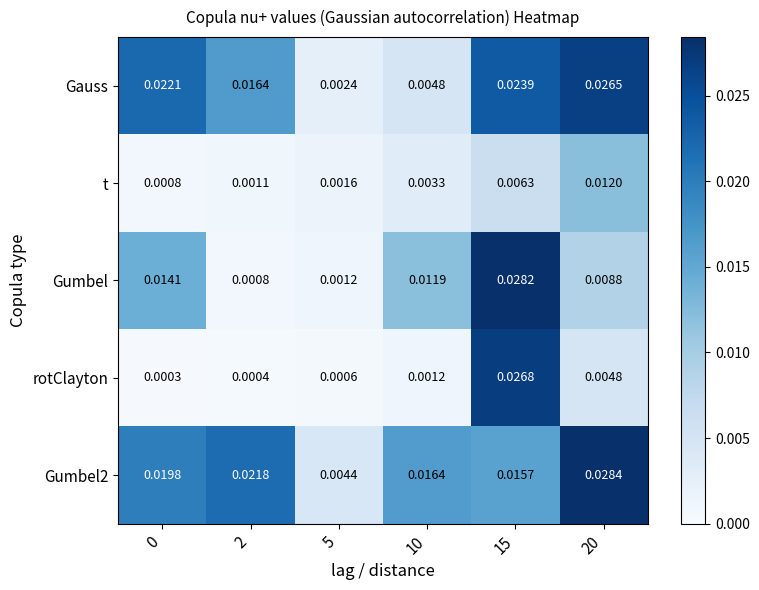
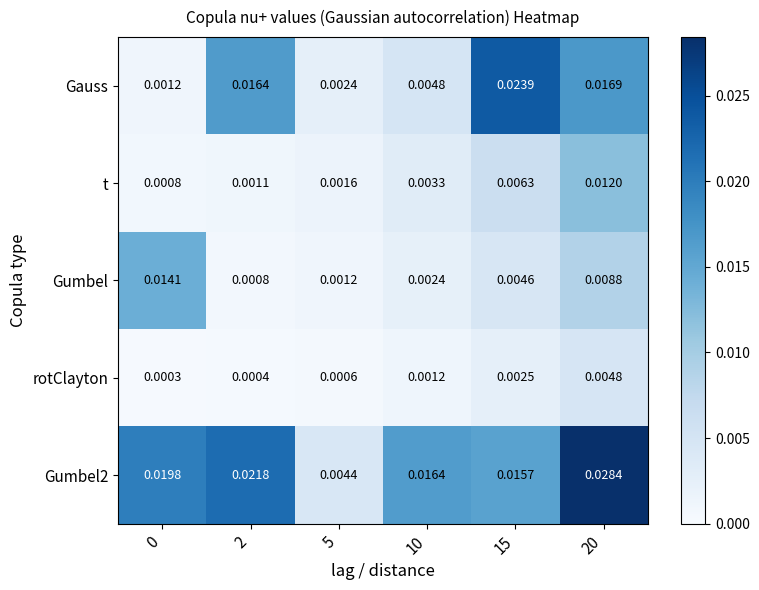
  {
    "Gauss": {
-     "0": 0.0221,
+     "0": 0.0012,
      "2": 0.0164,
      "5": 0.0024,
      "10": 0.0048,
      "15": 0.0239,
-     "20": 0.0265
+     "20": 0.0169
    },
    "t": {
      "0": 0.0008,
      "2": 0.0011,
      "5": 0.0016,
      "10": 0.0033,
      "15": 0.0063,
      "20": 0.0120
    },
    "Gumbel": {
      "0": 0.0141,
      "2": 0.0008,
      "5": 0.0012,
-     "10": 0.0119,
-     "15": 0.0282,
+     "10": 0.0024,
+     "15": 0.0046,
      "20": 0.0088
    },
    "rotClayton": {
      "0": 0.0003,
      "2": 0.0004,
      "5": 0.0006,
      "10": 0.0012,
-     "15": 0.0268,
+     "15": 0.0025,
      "20": 0.0048
    },
    "Gumbel2": {
      "0": 0.0198,
      "2": 0.0218,
      "5": 0.0044,
      "10": 0.0164,
      "15": 0.0157,
      "20": 0.0284
    }
  }
